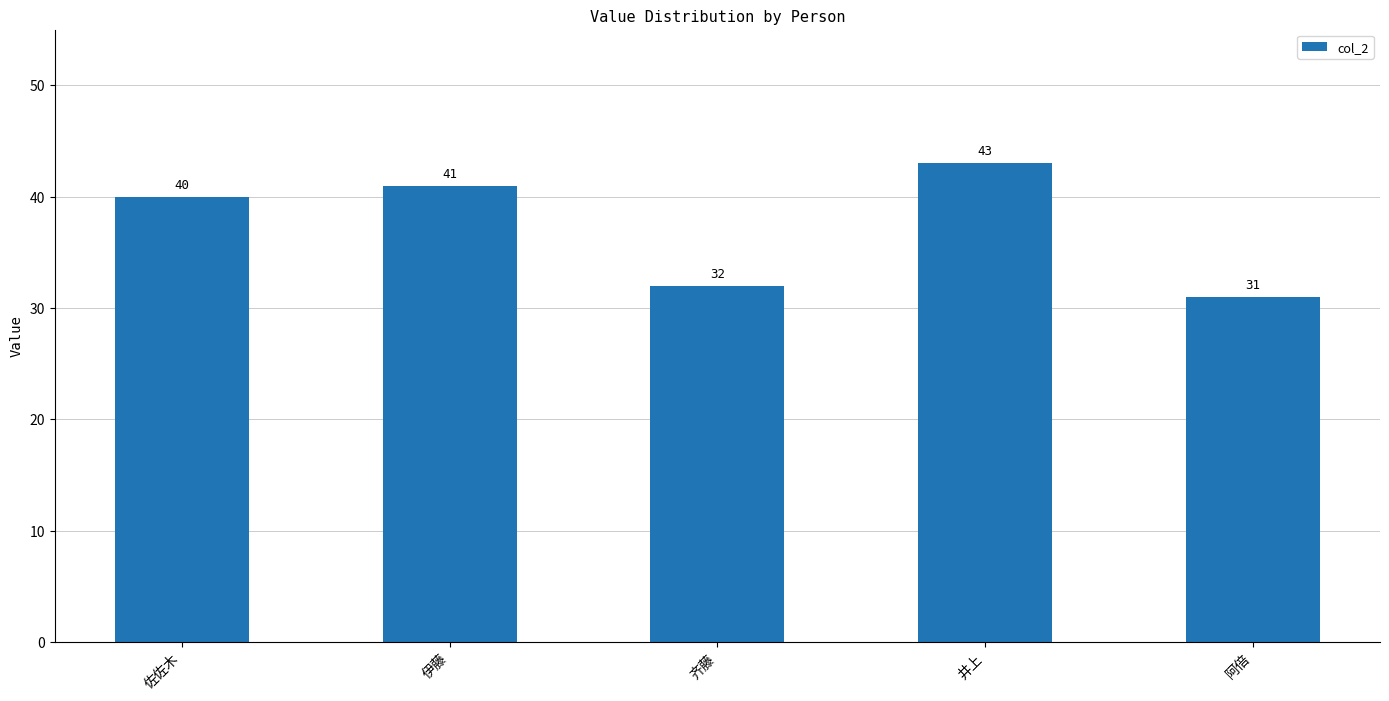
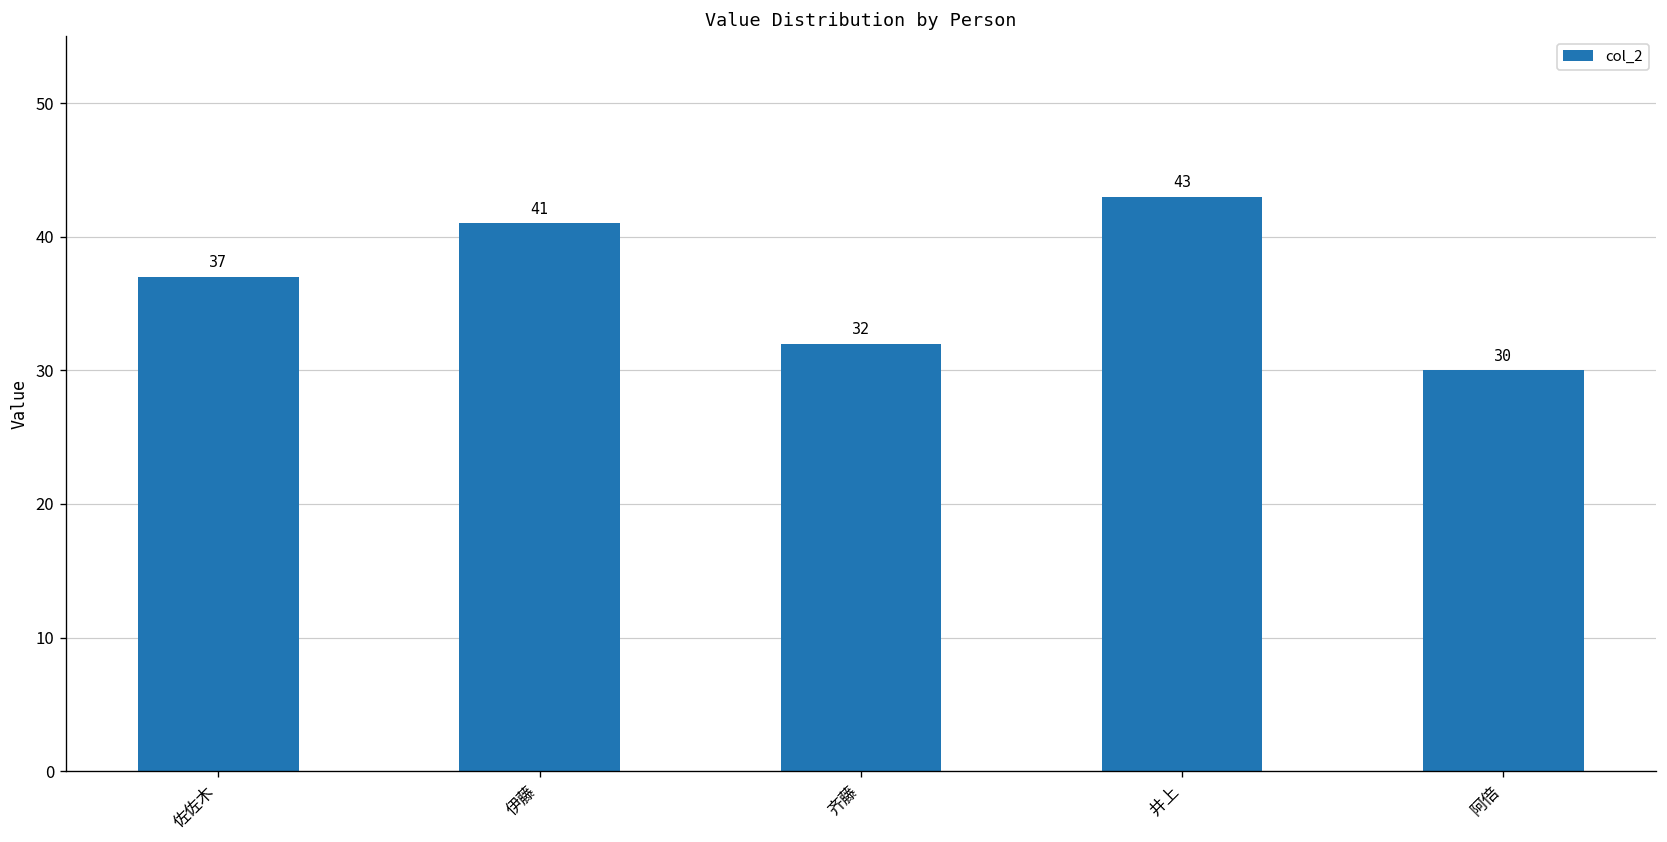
  {
-   "佐佐木": 40,
+   "佐佐木": 37,
    "伊藤": 41,
    "齐藤": 32,
    "井上": 43,
-   "阿倍": 31
+   "阿倍": 30
  }
